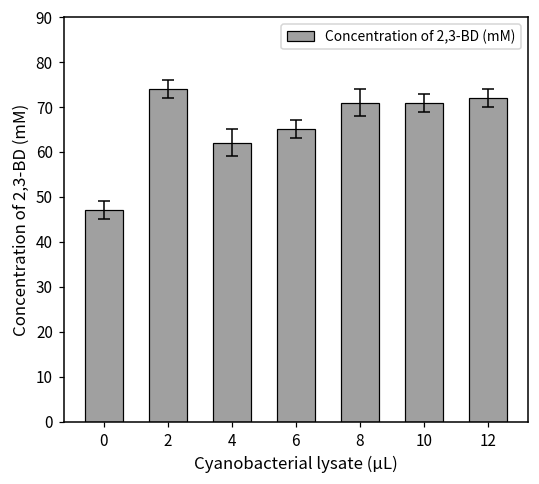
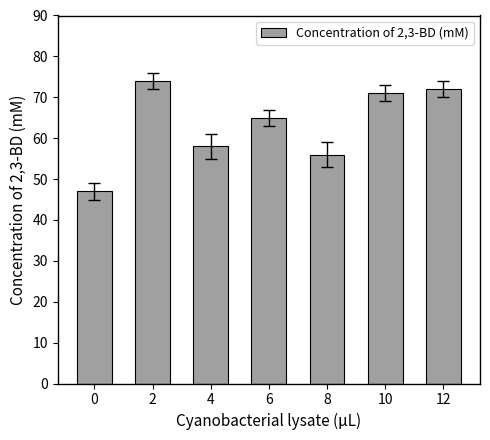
  {
    "Concentration of 2,3-BD (mM)": {
      "0": 47,
      "2": 74,
-     "4": 62,
+     "4": 58,
      "6": 65,
-     "8": 71,
+     "8": 56,
      "10": 71,
      "12": 72
    }
  }
